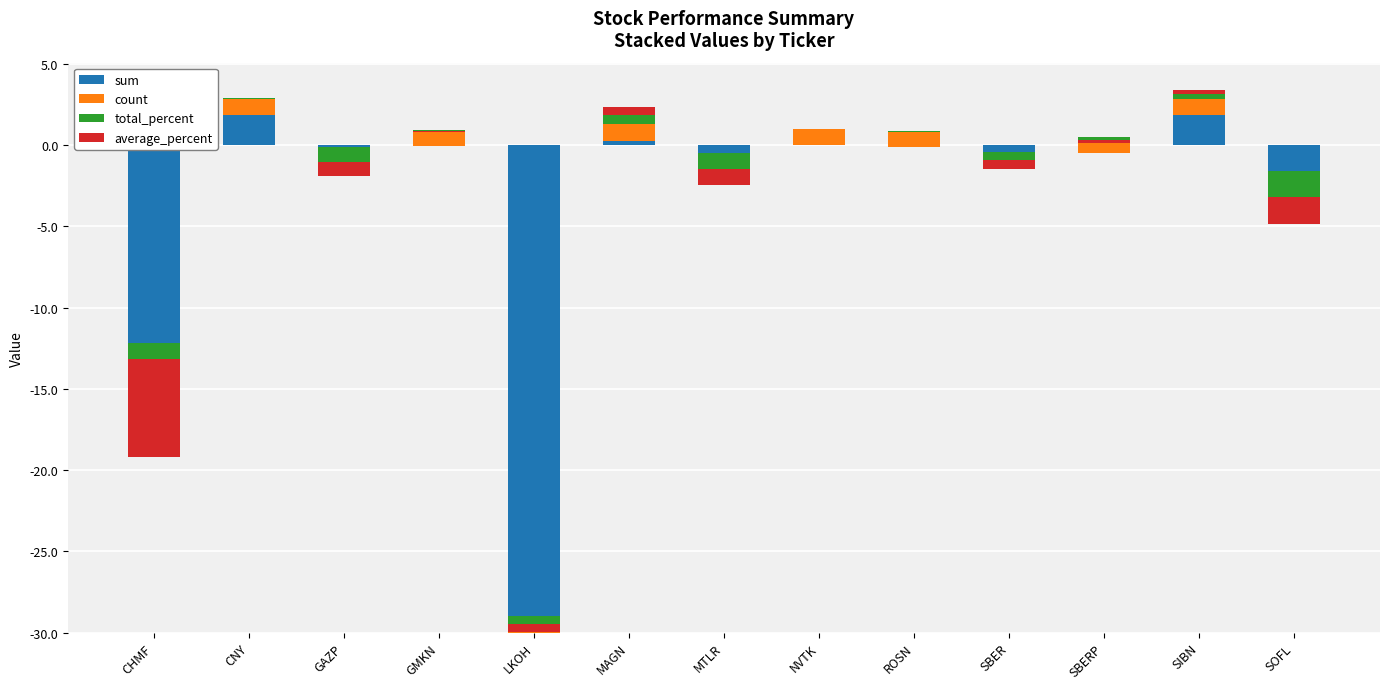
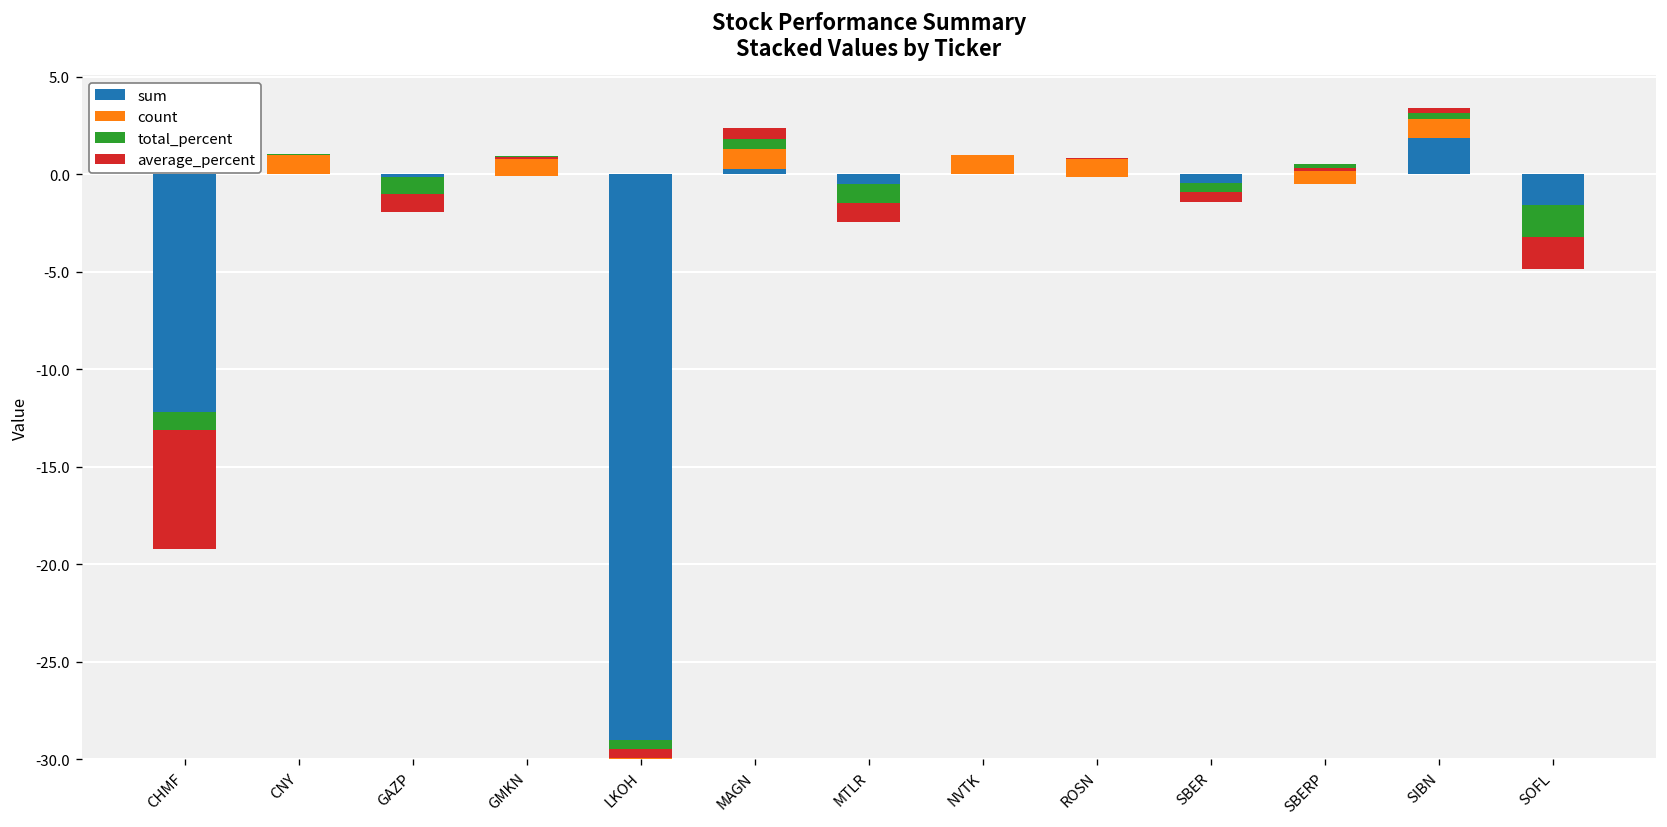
  {
    "sum": {
      "CHMF": -13.2,
-     "CNY": 1.8,
+     "CNY": 0.0,
      "GAZP": -1.1,
      "LKOH": -30.0,
      "MAGN": 0.3,
      "MTLR": -1.5,
      "NVTK": 0.0,
      "SBER": -1.4,
      "SBERP": -0.5,
      "SIBN": 1.8
    },
    "count": {
      "CNY": 1.0,
      "GMKN": 1.0,
      "MAGN": 1.0,
      "NVTK": 1.0,
      "ROSN": 1.0,
      "SBERP": 1.0,
      "SIBN": 1.0
    },
    "total_percent": {
      "CHMF": -0.9,
      "GAZP": -0.9,
      "MAGN": 0.5,
      "MTLR": -1.0,
      "NVTK": 0.0,
      "SIBN": 0.3,
      "SOFL": -1.7
    },
    "average_percent": {
      "CHMF": -6.1,
      "GAZP": -0.9,
      "LKOH": -0.5,
      "MAGN": 0.5,
      "MTLR": -1.0,
      "NVTK": 0.0,
      "SBER": -0.5,
      "SIBN": 0.3,
      "SOFL": -1.7
    }
  }
